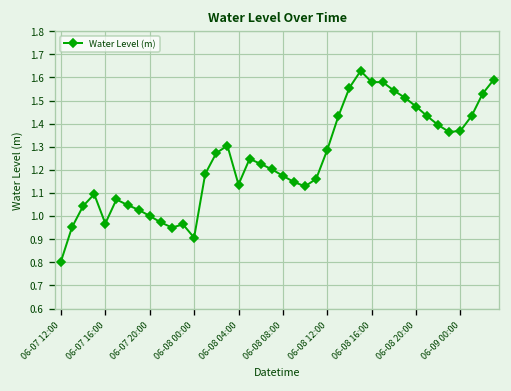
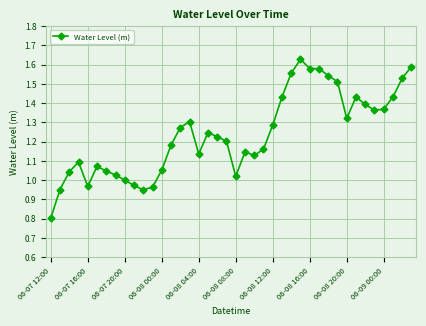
  {
    "06-07 12:00": 0.80,
    "06-07 16:00": 0.97,
    "06-07 20:00": 1.00,
-   "06-08 00:00": 0.91,
+   "06-08 00:00": 1.05,
    "06-08 04:00": 1.14,
-   "06-08 08:00": 1.17,
+   "06-08 08:00": 1.02,
    "06-08 12:00": 1.29,
    "06-08 16:00": 1.58,
-   "06-08 20:00": 1.47,
+   "06-08 20:00": 1.32,
    "06-09 00:00": 1.37
  }
